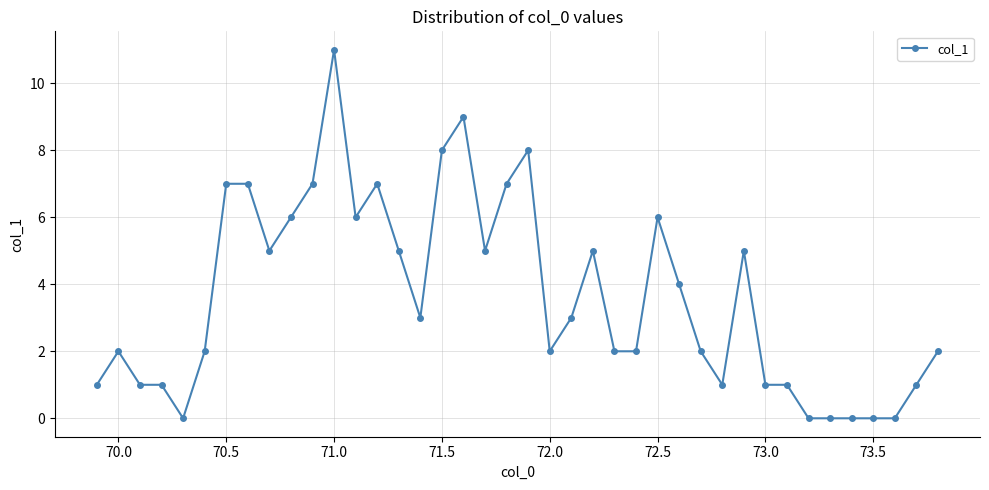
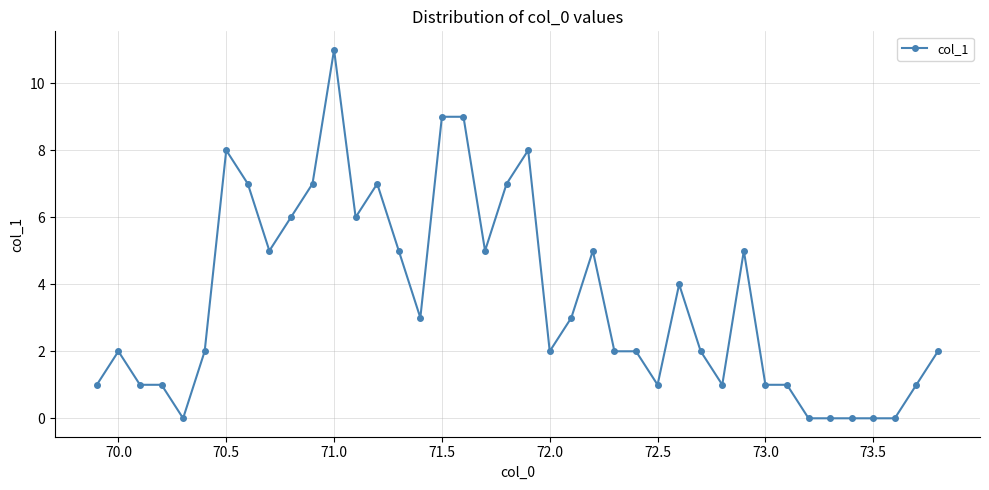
  {
    "70.0": 2,
-   "70.5": 7,
+   "70.5": 8,
    "71.0": 11,
-   "71.5": 8,
+   "71.5": 9,
    "72.0": 2,
-   "72.5": 6,
+   "72.5": 1,
    "73.0": 1,
    "73.5": 0
  }
